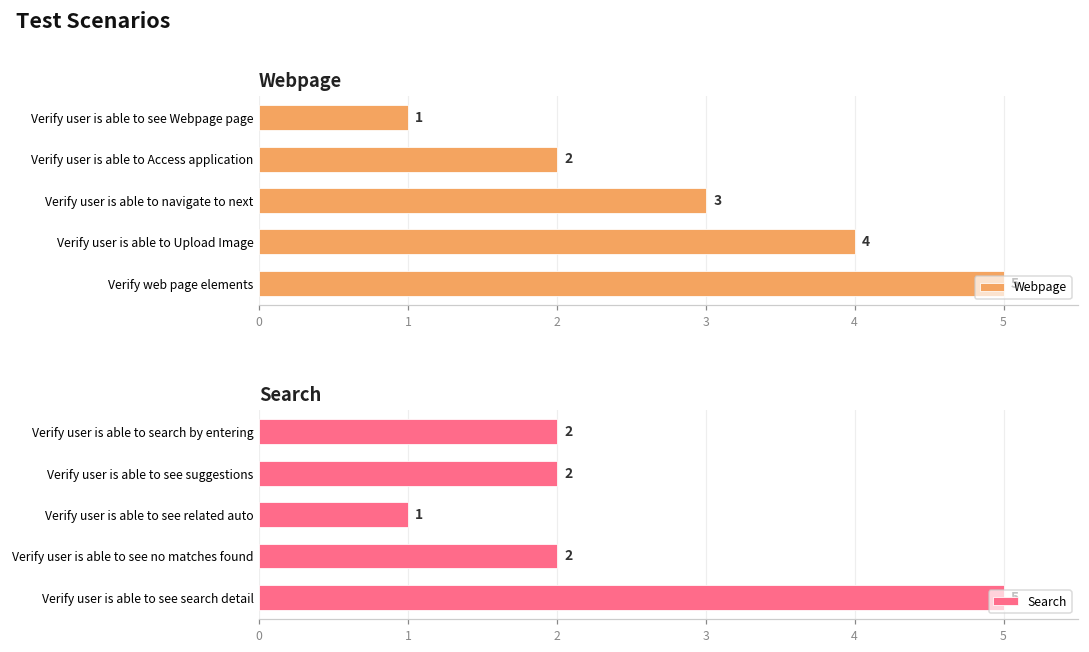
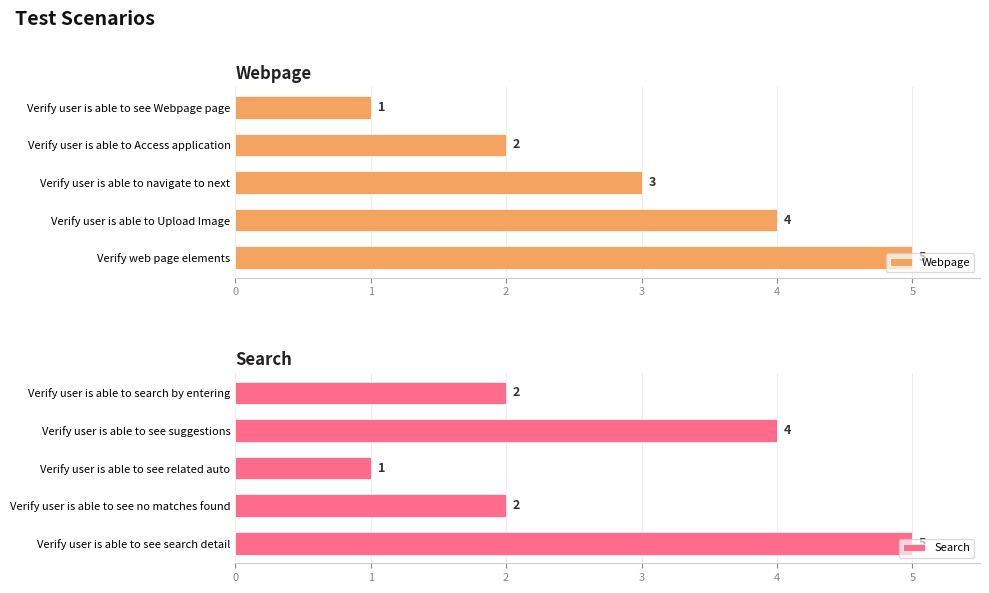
  {
    "Webpage": {
      "Verify user is able to see Webpage page": 1,
      "Verify user is able to Access application": 2,
      "Verify user is able to navigate to next": 3,
      "Verify user is able to Upload Image": 4
    },
    "Search": {
      "Verify user is able to search by entering": 2,
-     "Verify user is able to see suggestions": 2,
+     "Verify user is able to see suggestions": 4,
      "Verify user is able to see related auto": 1,
      "Verify user is able to see no matches found": 2
    }
  }
